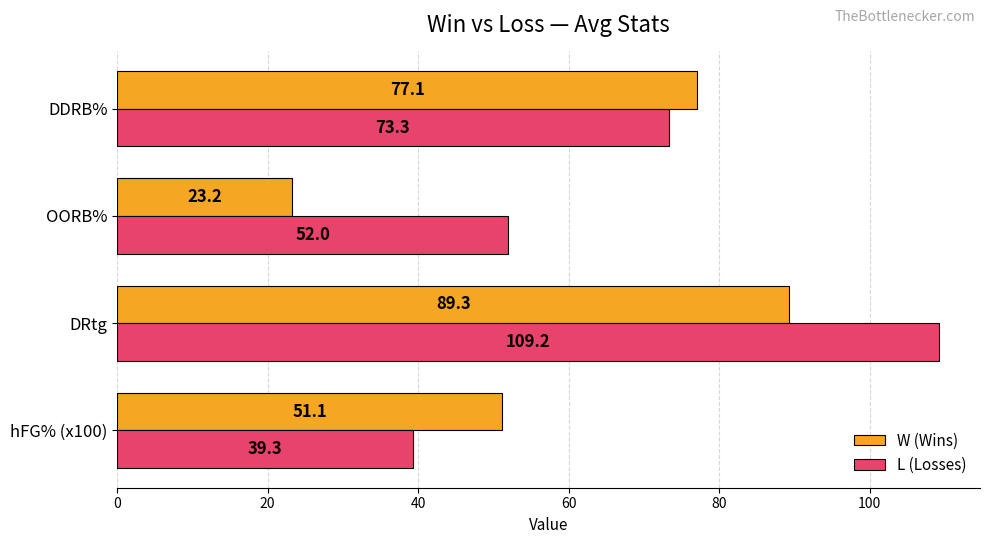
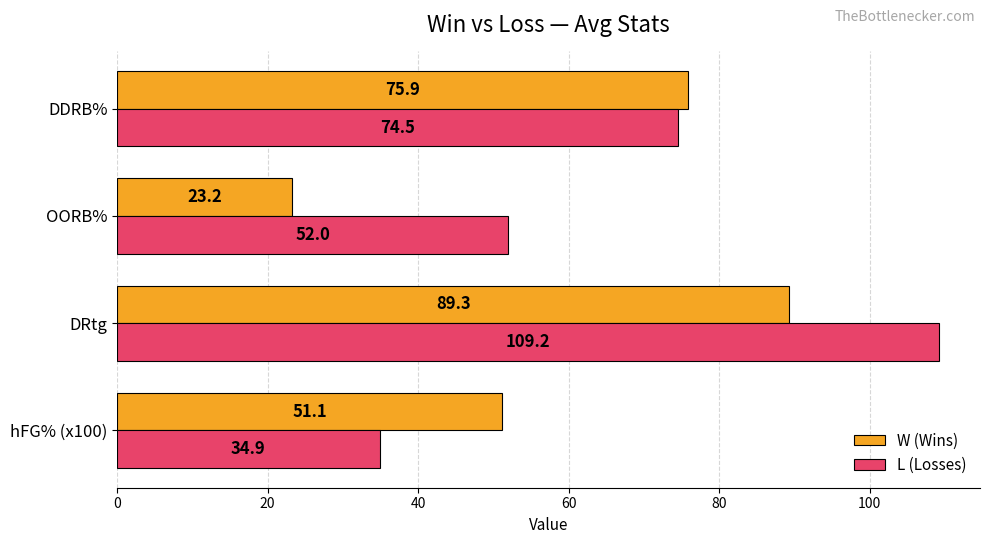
  {
    "W (Wins)": {
-     "DDRB%": 77.1,
+     "DDRB%": 75.9,
      "OORB%": 23.2,
      "DRtg": 89.3,
      "hFG% (x100)": 51.1
    },
    "L (Losses)": {
-     "DDRB%": 73.3,
+     "DDRB%": 74.5,
      "OORB%": 52.0,
      "DRtg": 109.2,
-     "hFG% (x100)": 39.3
+     "hFG% (x100)": 34.9
    }
  }
